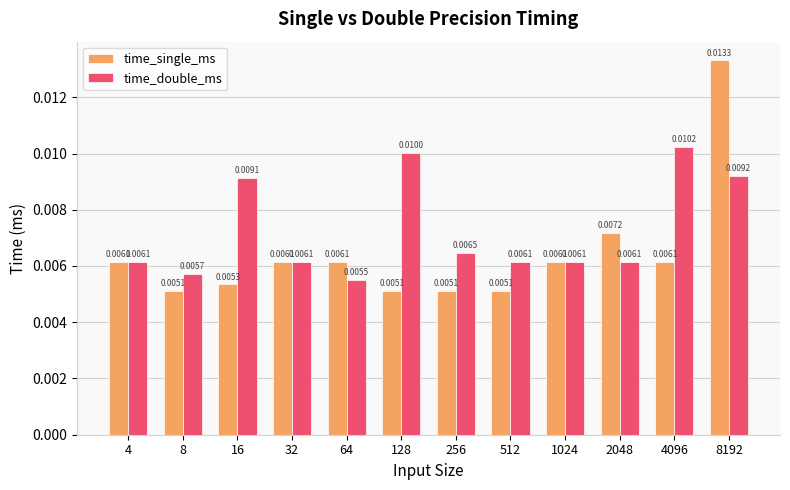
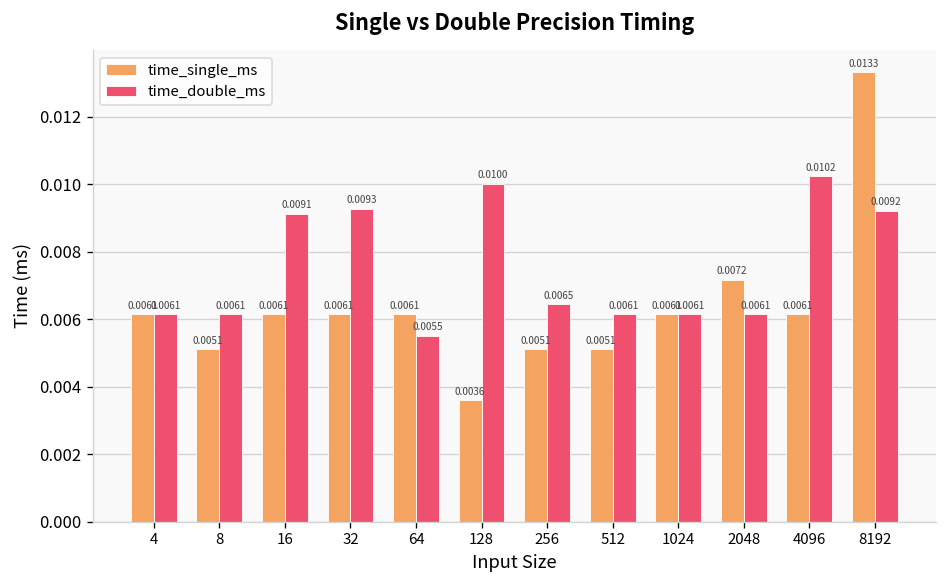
  {
    "time_single_ms": {
      "8": 0.0051,
-     "16": 0.0053,
+     "16": 0.0061,
      "64": 0.0061,
-     "128": 0.0051,
+     "128": 0.0036,
      "256": 0.0051,
      "512": 0.0051,
      "2048": 0.0072,
      "4096": 0.0061,
      "8192": 0.0133
    },
    "time_double_ms": {
-     "8": 0.0057,
+     "8": 0.0061,
      "16": 0.0091,
-     "32": 0.0061,
+     "32": 0.0093,
      "64": 0.0055,
      "128": 0.0100,
      "256": 0.0065,
      "512": 0.0061,
      "2048": 0.0061,
      "4096": 0.0102,
      "8192": 0.0092
    }
  }
